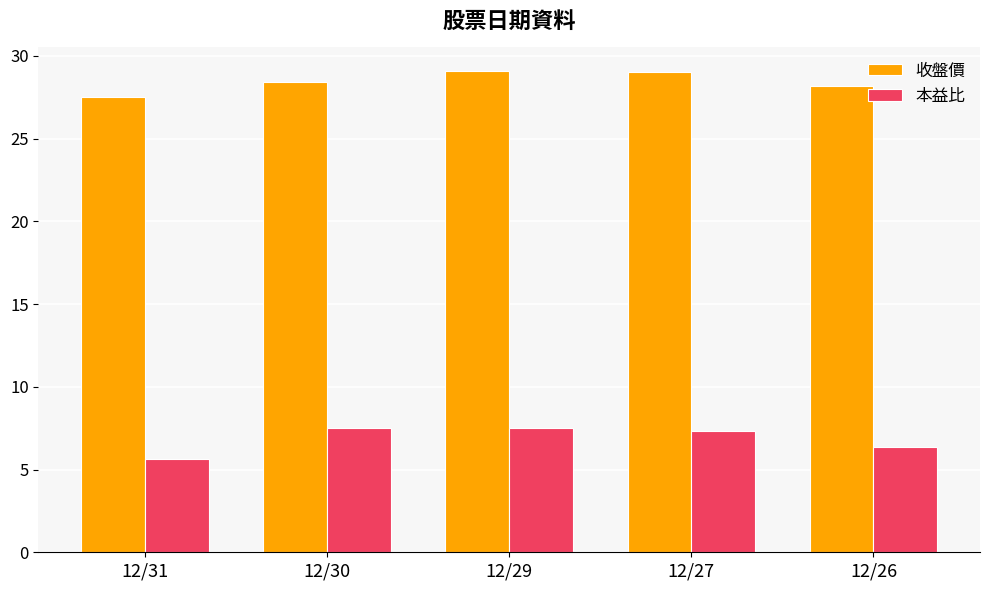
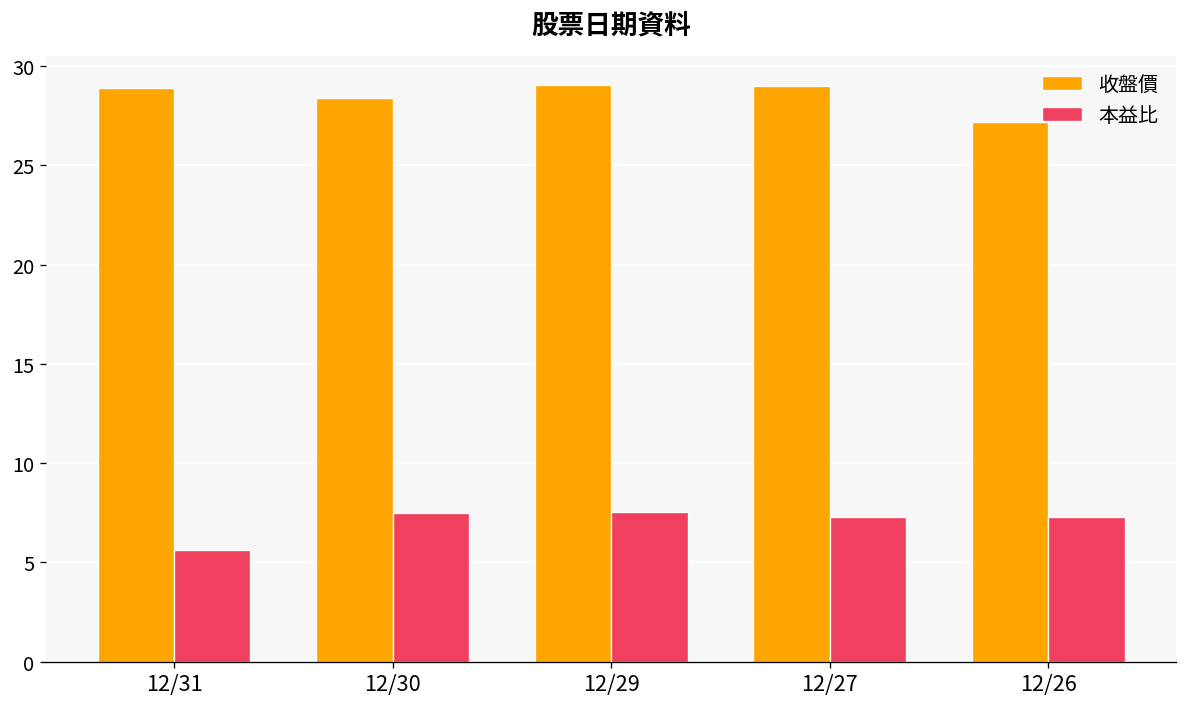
  {
    "收盤價": {
-     "12/31": 27.5,
+     "12/31": 28.9,
      "12/30": 28.4,
      "12/29": 29.1,
      "12/27": 29.0,
-     "12/26": 28.2
+     "12/26": 27.2
    },
    "本益比": {
      "12/31": 5.6,
      "12/30": 7.5,
      "12/29": 7.5,
      "12/27": 7.3,
-     "12/26": 6.3
+     "12/26": 7.3
    }
  }
